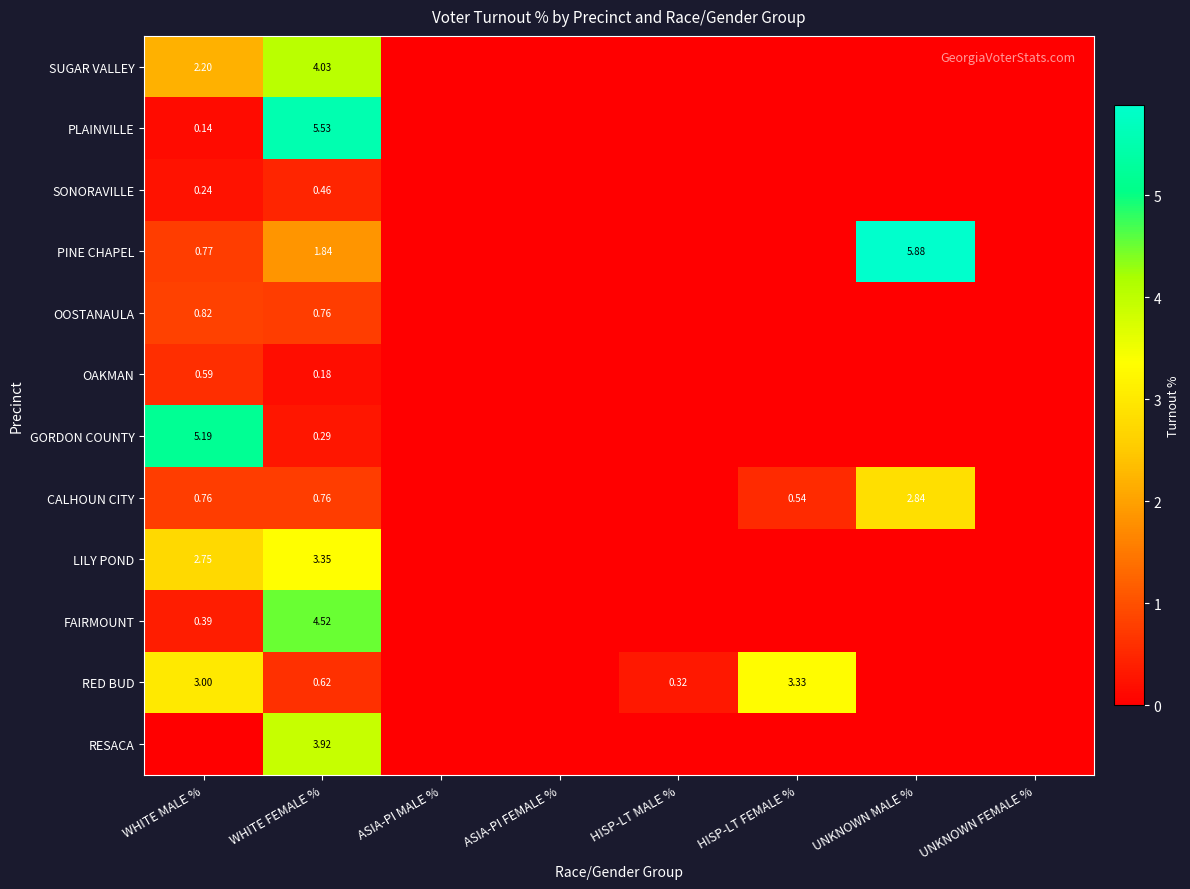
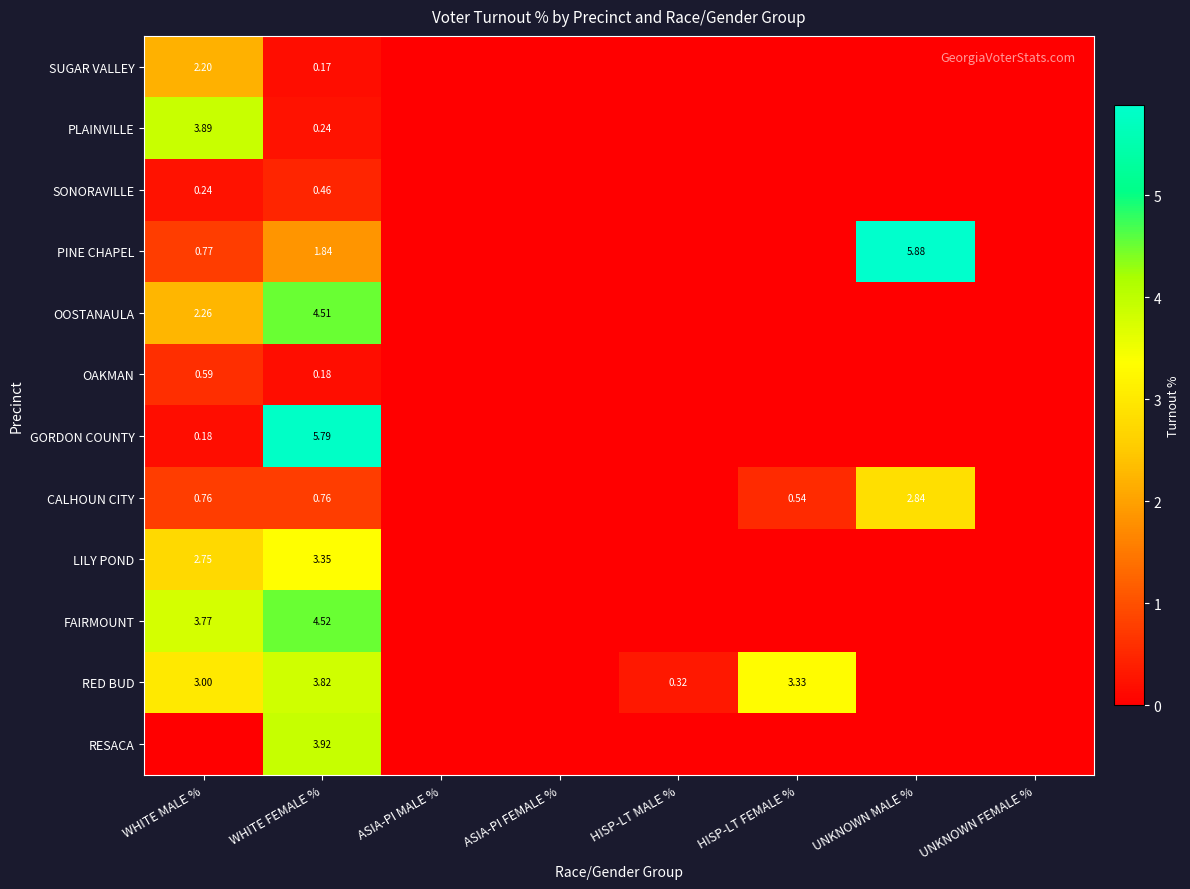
  {
    "SUGAR VALLEY": {
      "WHITE MALE %": 2.20,
-     "WHITE FEMALE %": 4.03
+     "WHITE FEMALE %": 0.17
    },
    "PLAINVILLE": {
-     "WHITE MALE %": 0.14,
-     "WHITE FEMALE %": 5.53
+     "WHITE MALE %": 3.89,
+     "WHITE FEMALE %": 0.24
    },
    "SONORAVILLE": {
      "WHITE MALE %": 0.24,
      "WHITE FEMALE %": 0.46
    },
    "PINE CHAPEL": {
      "WHITE MALE %": 0.77,
      "WHITE FEMALE %": 1.84,
      "UNKNOWN MALE %": 5.88
    },
    "OOSTANAULA": {
-     "WHITE MALE %": 0.82,
-     "WHITE FEMALE %": 0.76
+     "WHITE MALE %": 2.26,
+     "WHITE FEMALE %": 4.51
    },
    "OAKMAN": {
      "WHITE MALE %": 0.59,
      "WHITE FEMALE %": 0.18
    },
    "GORDON COUNTY": {
-     "WHITE MALE %": 5.19,
-     "WHITE FEMALE %": 0.29
+     "WHITE MALE %": 0.18,
+     "WHITE FEMALE %": 5.79
    },
    "CALHOUN CITY": {
      "WHITE MALE %": 0.76,
      "WHITE FEMALE %": 0.76,
      "HISP-LT FEMALE %": 0.54,
      "UNKNOWN MALE %": 2.84
    },
    "LILY POND": {
      "WHITE MALE %": 2.75,
      "WHITE FEMALE %": 3.35
    },
    "FAIRMOUNT": {
-     "WHITE MALE %": 0.39,
+     "WHITE MALE %": 3.77,
      "WHITE FEMALE %": 4.52
    },
    "RED BUD": {
      "WHITE MALE %": 3.00,
-     "WHITE FEMALE %": 0.62,
+     "WHITE FEMALE %": 3.82,
      "HISP-LT MALE %": 0.32,
      "HISP-LT FEMALE %": 3.33
    },
    "RESACA": {
      "WHITE FEMALE %": 3.92
    }
  }
